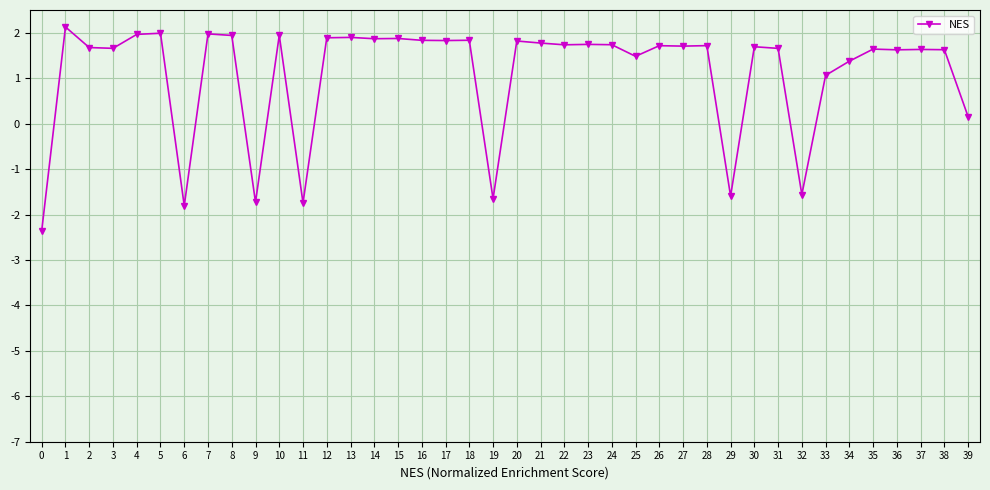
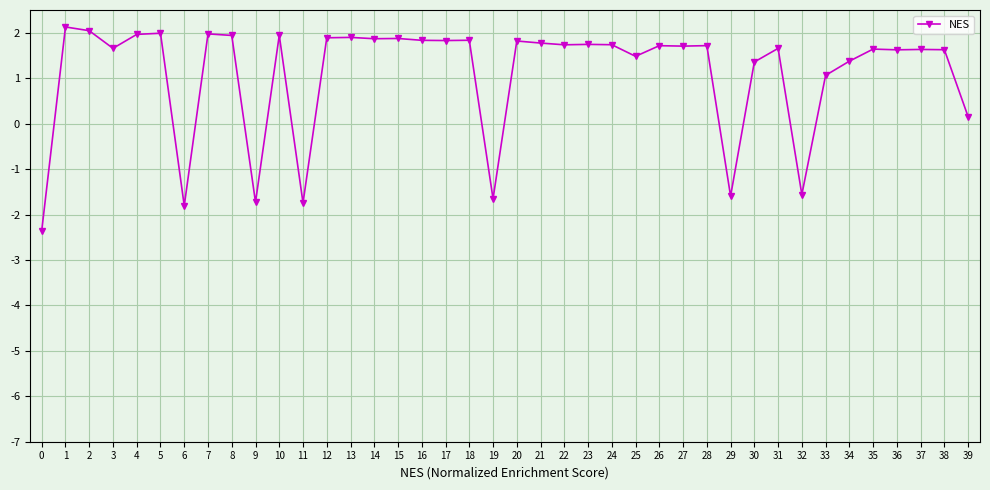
  {
    "0": -2.4,
    "1": 2.1,
-   "2": 1.7,
+   "2": 2.0,
    "3": 1.7,
    "4": 2.0,
    "5": 2.0,
    "6": -1.8,
    "7": 2.0,
    "8": 1.9,
    "9": -1.7,
    "10": 1.9,
    "11": -1.7,
    "12": 1.9,
    "13": 1.9,
    "14": 1.9,
    "15": 1.9,
    "16": 1.8,
    "17": 1.8,
    "18": 1.8,
    "19": -1.7,
    "20": 1.8,
    "21": 1.8,
    "22": 1.7,
    "23": 1.7,
    "24": 1.7,
    "25": 1.5,
    "26": 1.7,
    "27": 1.7,
    "28": 1.7,
    "29": -1.6,
-   "30": 1.7,
+   "30": 1.4,
    "31": 1.7,
    "32": -1.6,
    "33": 1.1,
    "34": 1.4,
    "35": 1.6,
    "36": 1.6,
    "37": 1.6,
    "38": 1.6,
    "39": 0.2
  }
